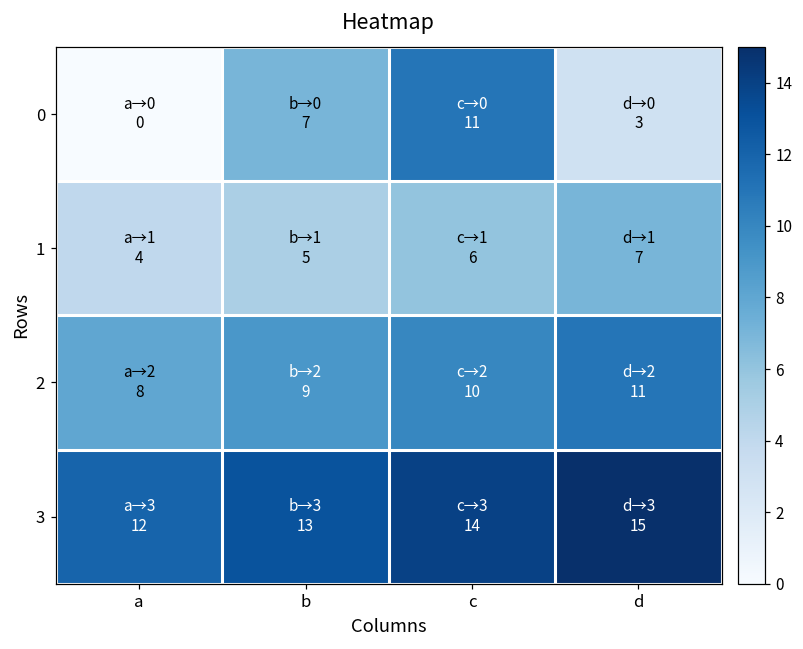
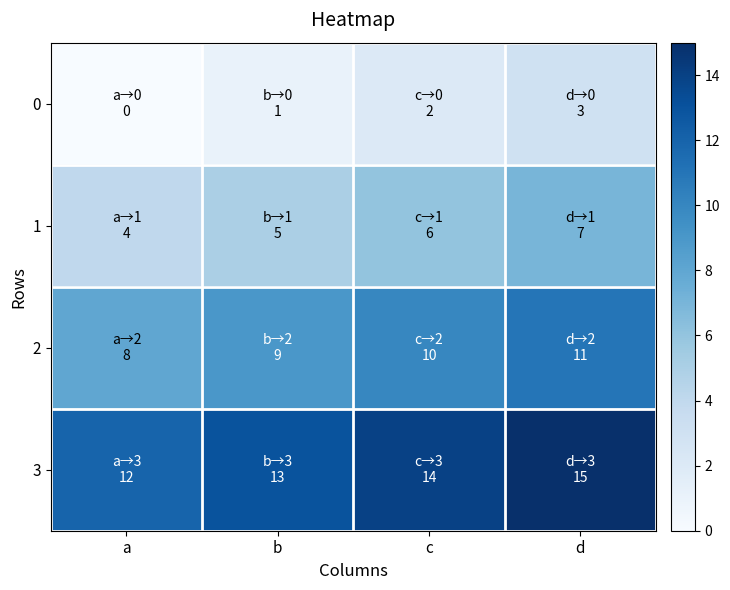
  {
    "0": {
-     "b": 7,
-     "c": 11
+     "b": 1,
+     "c": 2
    }
  }
